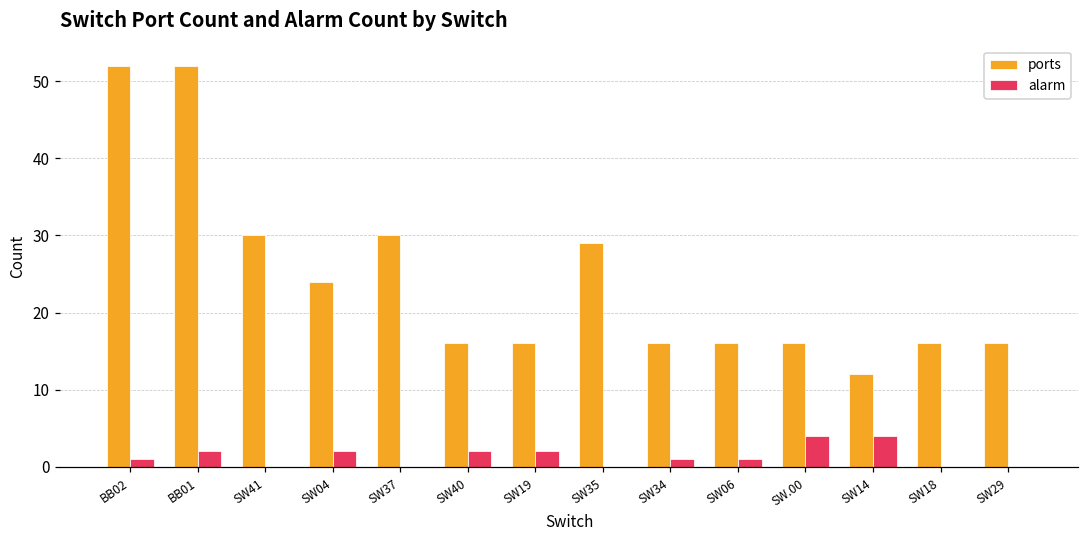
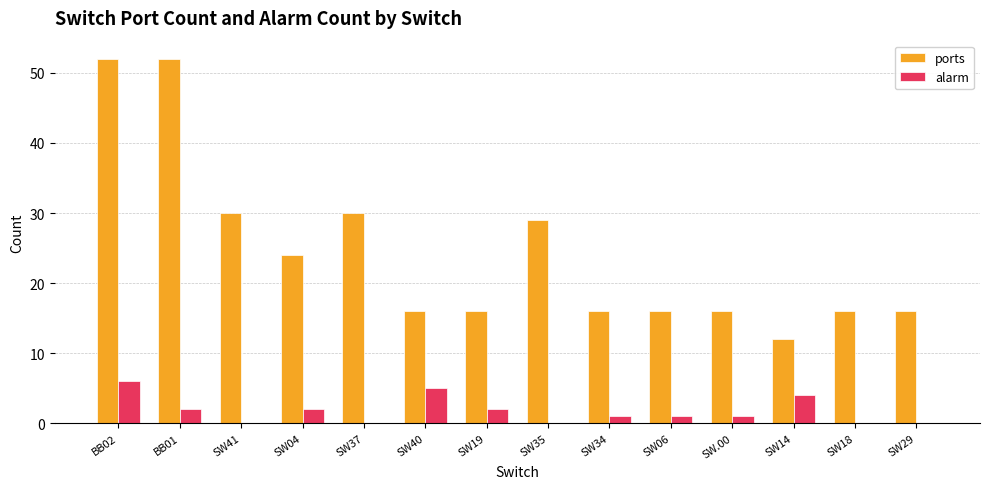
  {
    "ports": {
      "BB02": 52,
      "BB01": 52,
      "SW41": 30,
      "SW04": 24,
      "SW37": 30,
      "SW40": 16,
      "SW19": 16,
      "SW35": 29,
      "SW34": 16,
      "SW06": 16,
      "SW.00": 16,
      "SW14": 12,
      "SW18": 16,
      "SW29": 16
    },
    "alarm": {
-     "BB02": 1,
+     "BB02": 6,
      "BB01": 2,
      "SW41": 0,
      "SW04": 2,
      "SW37": 0,
-     "SW40": 2,
+     "SW40": 5,
      "SW19": 2,
      "SW35": 0,
      "SW34": 1,
      "SW06": 1,
-     "SW.00": 4,
+     "SW.00": 1,
      "SW14": 4,
      "SW18": 0,
      "SW29": 0
    }
  }
